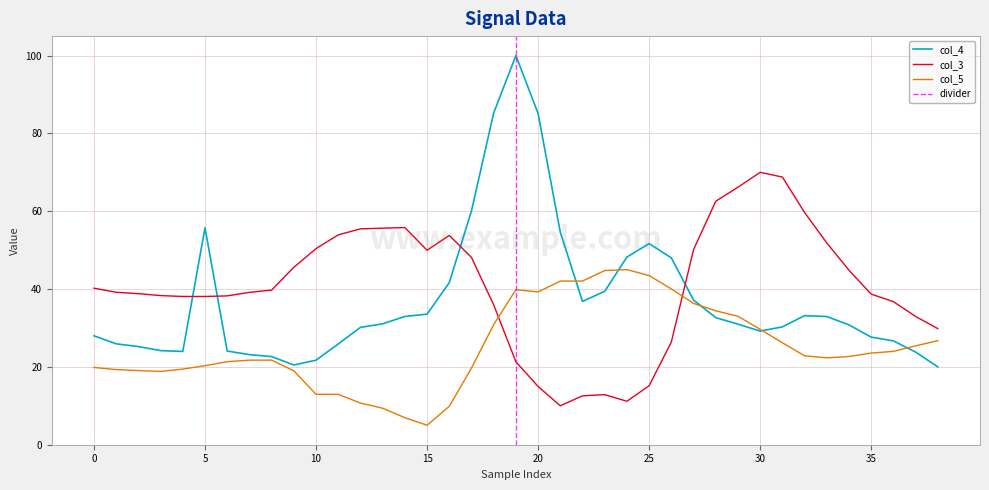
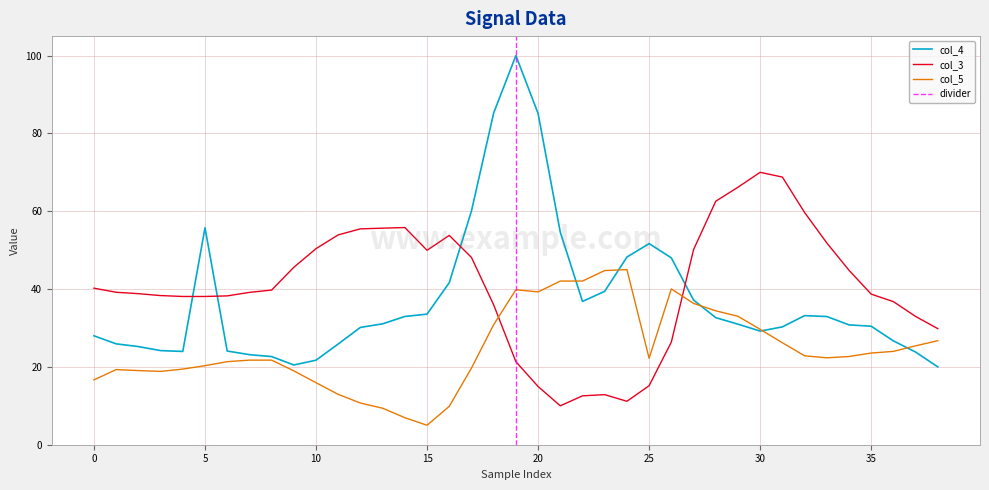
  {
    "col_4": {
      "0": 28,
      "5": 56,
      "10": 22,
      "15": 34,
      "20": 85,
      "25": 52,
-     "35": 28
+     "35": 30
    },
    "col_3": {
      "0": 40,
      "5": 38,
      "10": 50,
      "15": 50,
      "20": 15,
      "25": 15,
      "30": 70,
      "35": 39
    },
    "col_5": {
-     "0": 20,
+     "0": 17,
      "5": 20,
-     "10": 13,
+     "10": 16,
      "15": 5,
      "20": 39,
-     "25": 43,
+     "25": 22,
      "35": 24
    }
  }
